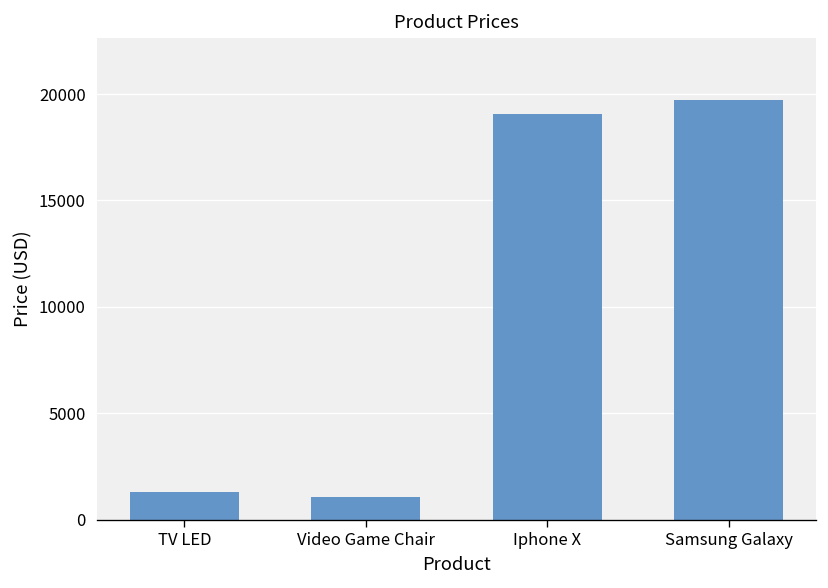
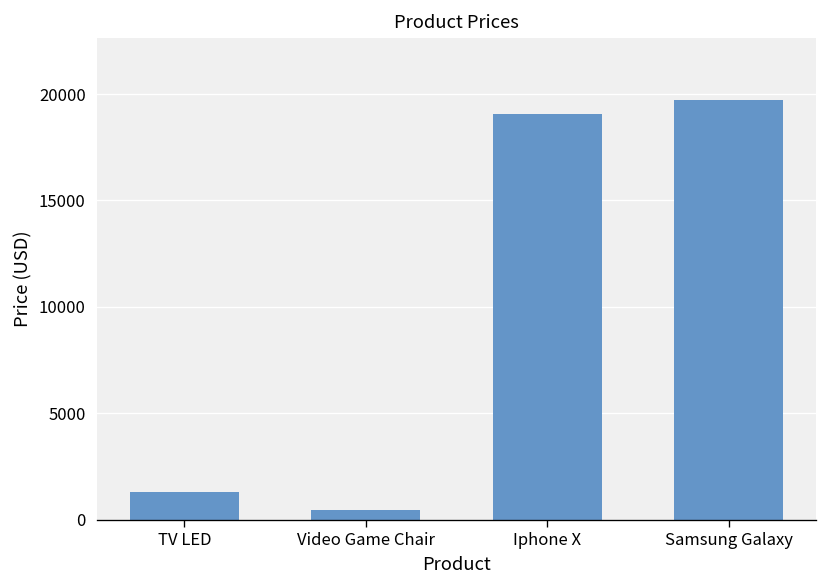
  {
    "TV LED": 1300,
-   "Video Game Chair": 1100,
+   "Video Game Chair": 500,
    "Iphone X": 19100,
    "Samsung Galaxy": 19700
  }
